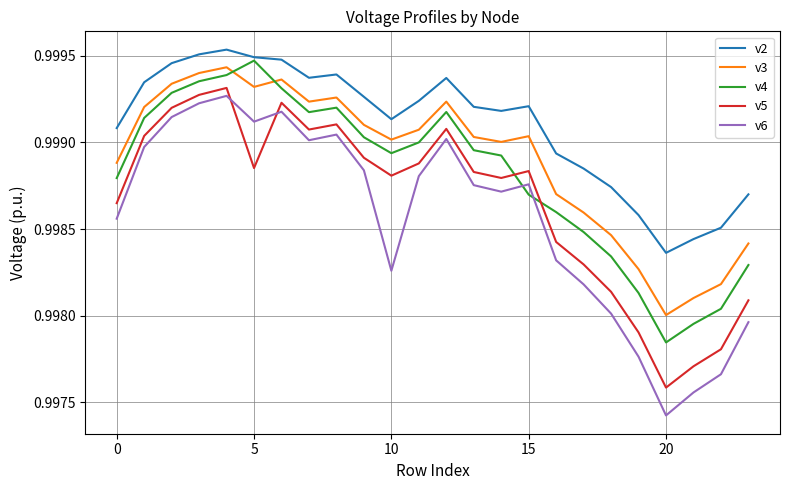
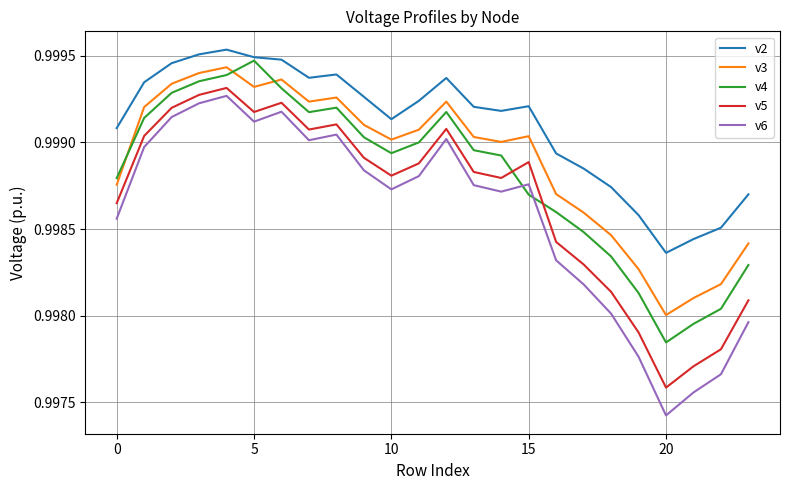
  {
    "v2": {
      "0": 0.99908,
      "5": 0.99949,
      "10": 0.99913,
      "15": 0.99921,
      "20": 0.99836
    },
    "v3": {
-     "0": 0.99888,
+     "0": 0.99876,
      "5": 0.99932,
      "10": 0.99902,
      "15": 0.99904,
      "20": 0.99800
    },
    "v4": {
      "0": 0.99879,
      "5": 0.99947,
      "10": 0.99894,
      "15": 0.99870,
      "20": 0.99784
    },
    "v5": {
      "0": 0.99865,
-     "5": 0.99885,
+     "5": 0.99918,
      "10": 0.99881,
-     "15": 0.99883,
+     "15": 0.99889,
      "20": 0.99758
    },
    "v6": {
      "0": 0.99856,
      "5": 0.99912,
-     "10": 0.99826,
+     "10": 0.99873,
      "15": 0.99876,
      "20": 0.99742
    }
  }
